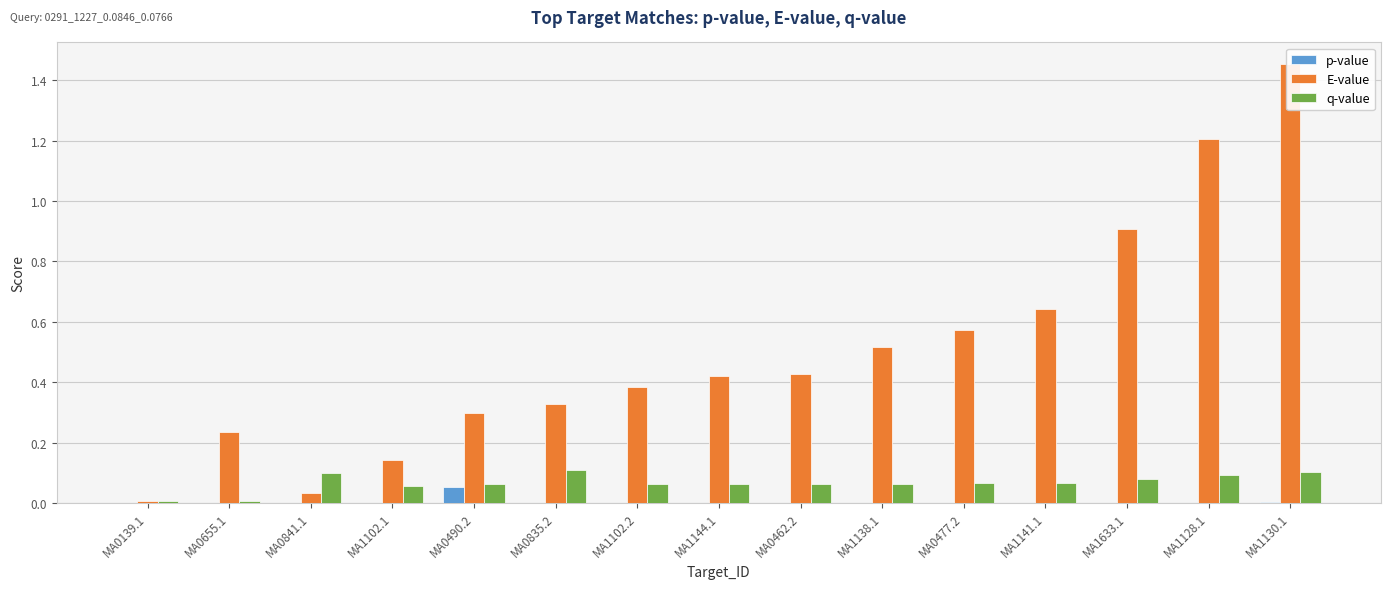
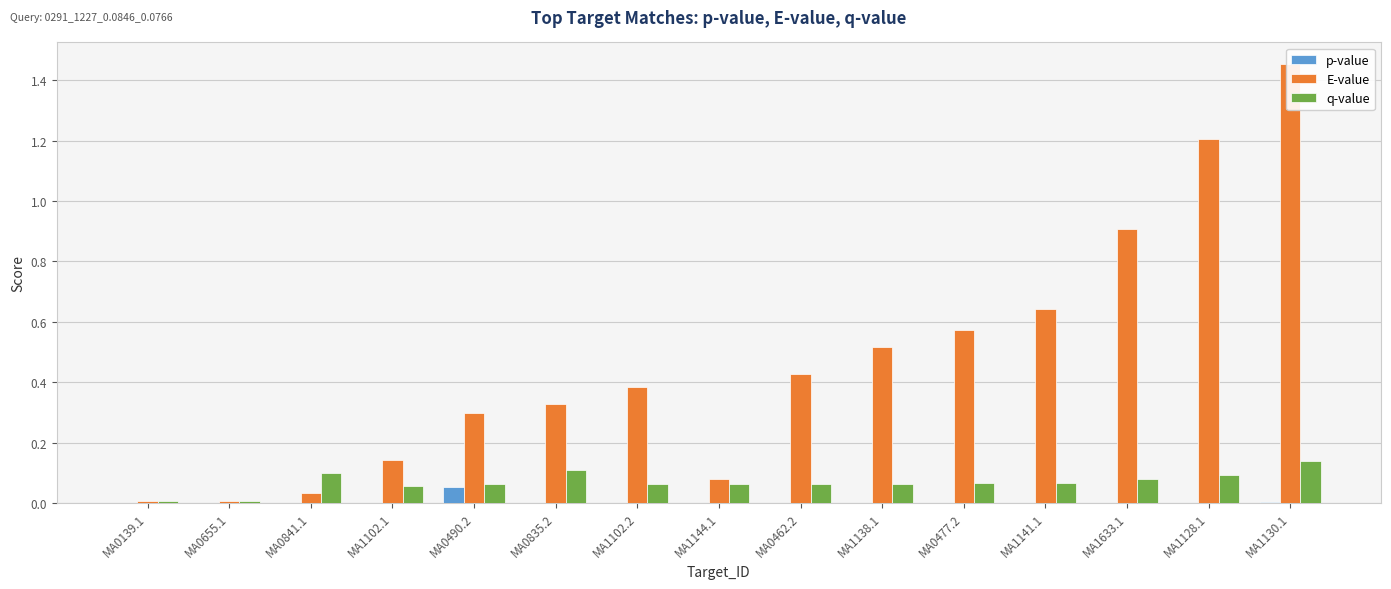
  {
    "p-value": {
      "MA0490.2": 0.05
    },
    "E-value": {
-     "MA0655.1": 0.23,
+     "MA0655.1": 0.01,
      "MA0841.1": 0.03,
      "MA1102.1": 0.14,
      "MA0490.2": 0.30,
      "MA0835.2": 0.33,
      "MA1102.2": 0.38,
-     "MA1144.1": 0.42,
+     "MA1144.1": 0.08,
      "MA0462.2": 0.43,
      "MA1138.1": 0.52,
      "MA0477.2": 0.57,
      "MA1141.1": 0.64,
      "MA1633.1": 0.91,
      "MA1128.1": 1.21
    },
    "q-value": {
      "MA0841.1": 0.10,
      "MA1102.1": 0.05,
      "MA0490.2": 0.06,
      "MA0835.2": 0.11,
      "MA1102.2": 0.06,
      "MA1144.1": 0.06,
      "MA0462.2": 0.06,
      "MA1138.1": 0.06,
      "MA0477.2": 0.06,
      "MA1141.1": 0.07,
      "MA1633.1": 0.08,
      "MA1128.1": 0.09,
-     "MA1130.1": 0.10
+     "MA1130.1": 0.14
    }
  }
